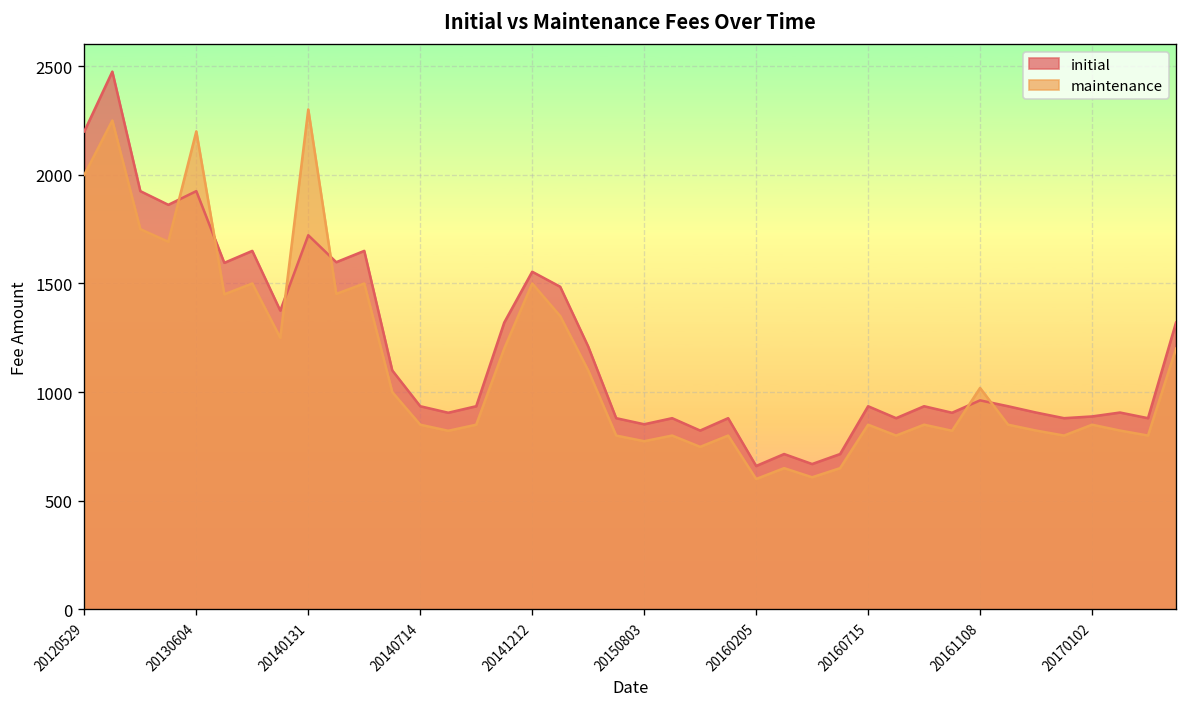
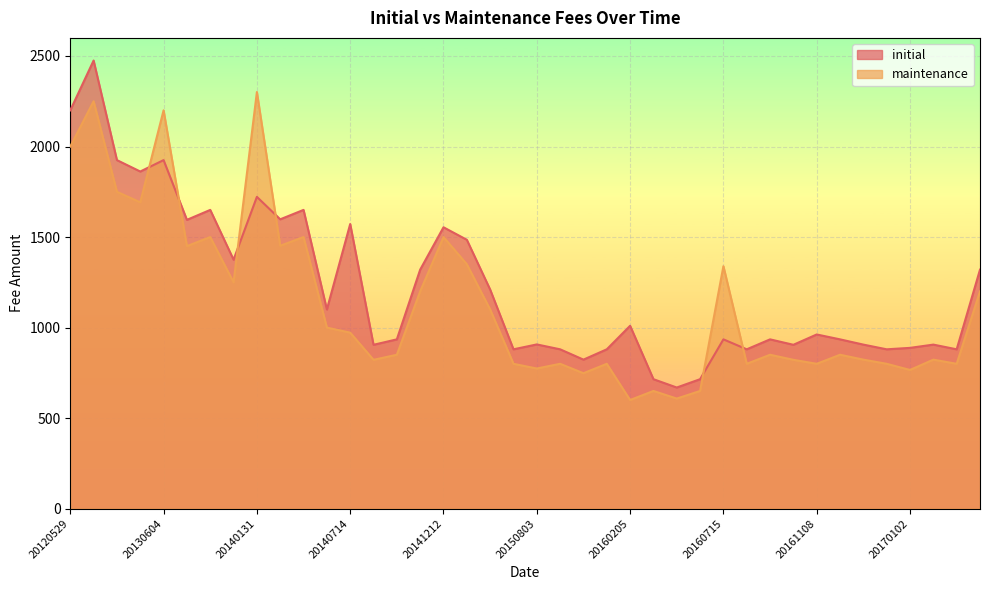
  {
    "initial": {
      "20120529": 2200,
      "20130604": 1930,
      "20140131": 1720,
-     "20140714": 940,
+     "20140714": 1570,
      "20141212": 1550,
-     "20150803": 850,
-     "20160205": 660,
+     "20150803": 910,
+     "20160205": 1010,
      "20160715": 940,
      "20161108": 960,
      "20170102": 890
    },
    "maintenance": {
      "20120529": 2000,
      "20130604": 2200,
      "20140131": 2300,
-     "20140714": 850,
+     "20140714": 970,
      "20141212": 1500,
      "20150803": 770,
      "20160205": 600,
-     "20160715": 850,
-     "20161108": 1020,
-     "20170102": 850
+     "20160715": 1340,
+     "20161108": 800,
+     "20170102": 770
    }
  }
